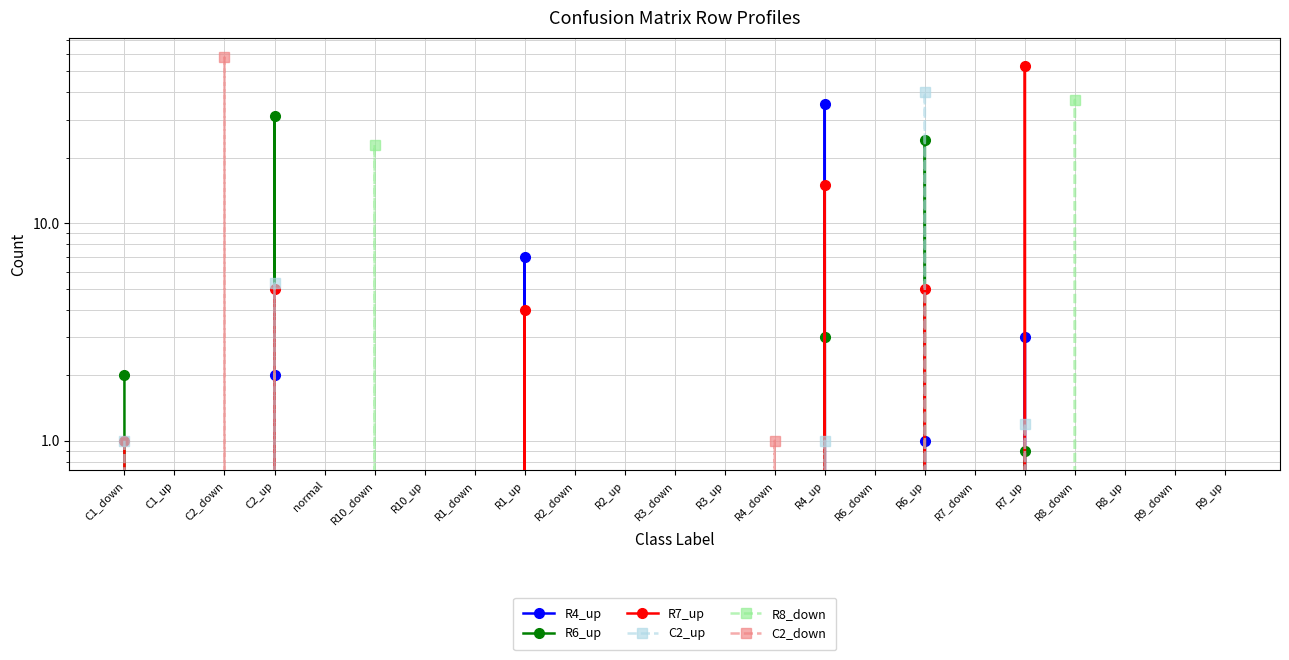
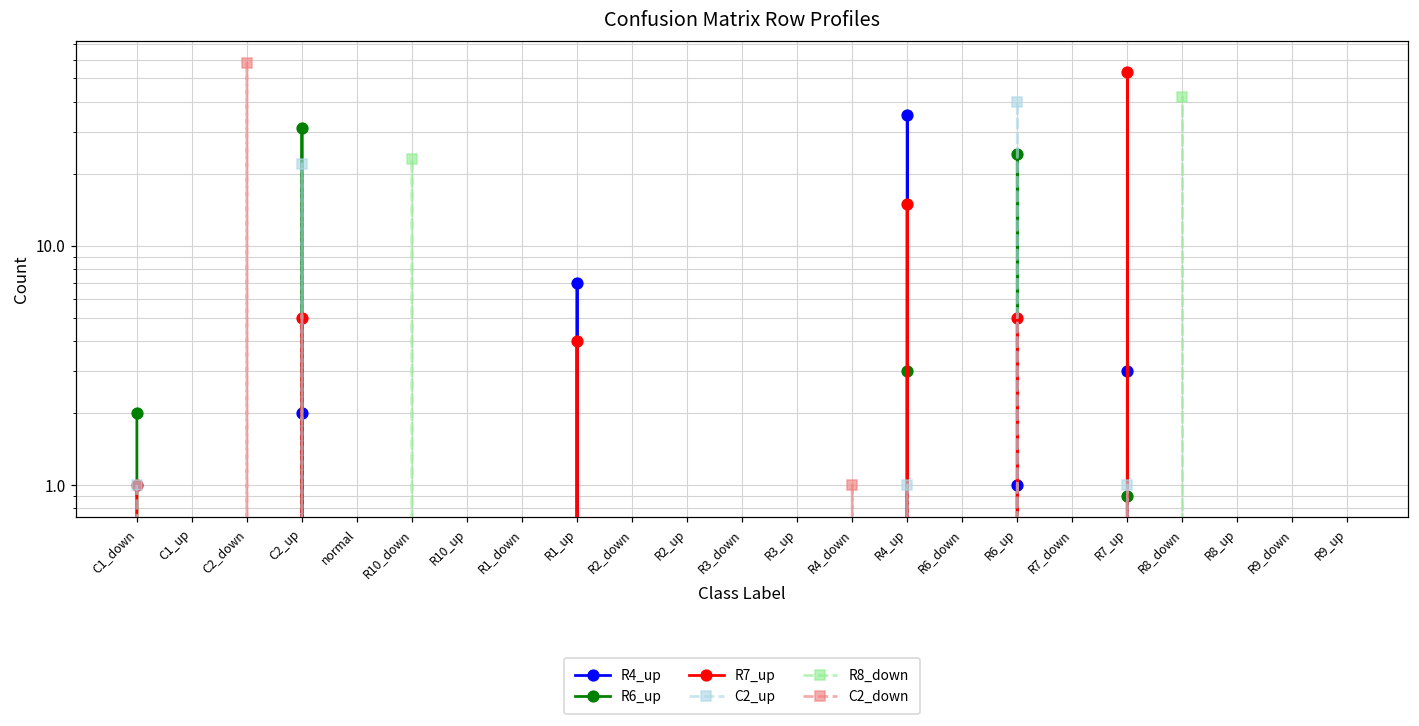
  {
    "R4_up": {
      "C2_up": 2.0,
      "R1_up": 7.0,
      "R4_up": 35,
      "R6_up": 1.0,
      "R7_up": 3.0
    },
    "R6_up": {
      "C1_down": 2.0,
      "C2_up": 31,
      "R4_up": 3.0,
      "R6_up": 24,
      "R7_up": 0.9
    },
    "R7_up": {
      "C2_up": 5.0,
      "R1_up": 4.0,
      "R4_up": 15,
      "R6_up": 5.0,
      "R7_up": 53
    },
    "C2_up": {
-     "C2_up": 5.3,
+     "C2_up": 22,
      "R4_up": 1.0,
      "R6_up": 40,
-     "R7_up": 1.2
+     "R7_up": 1.0
    },
    "R8_down": {
      "R10_down": 23,
-     "R8_down": 37
+     "R8_down": 42
    },
    "C2_down": {
      "C2_down": 58,
      "R4_down": 1.0
    }
  }
